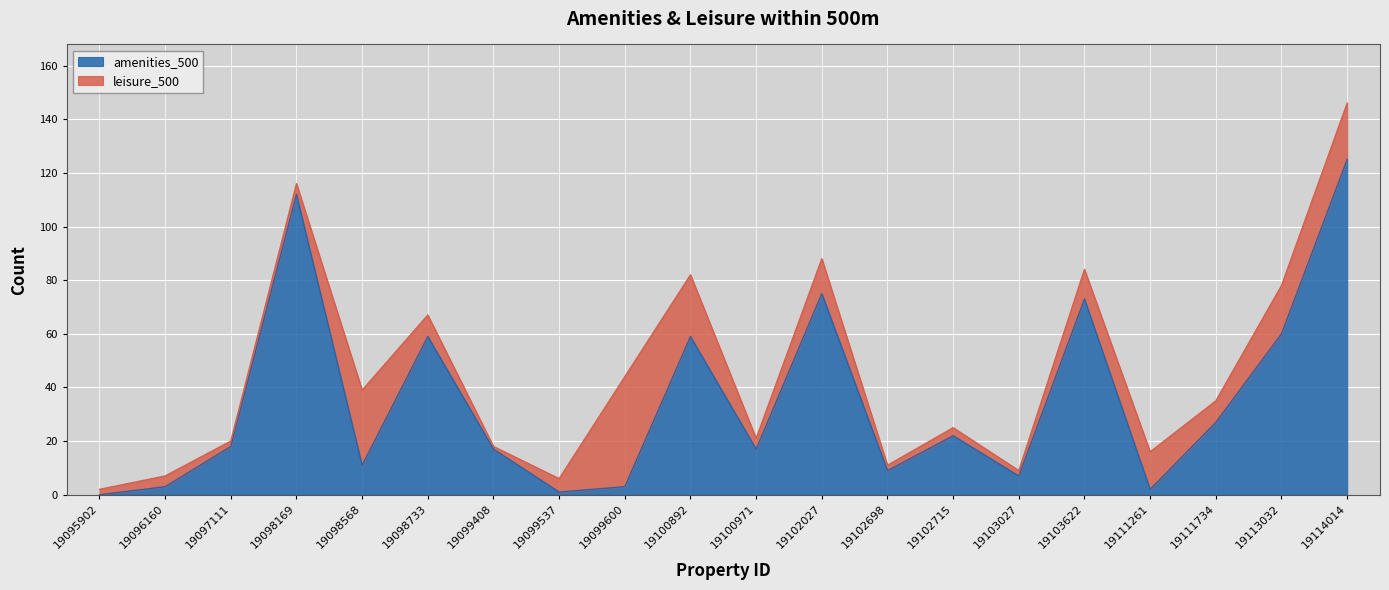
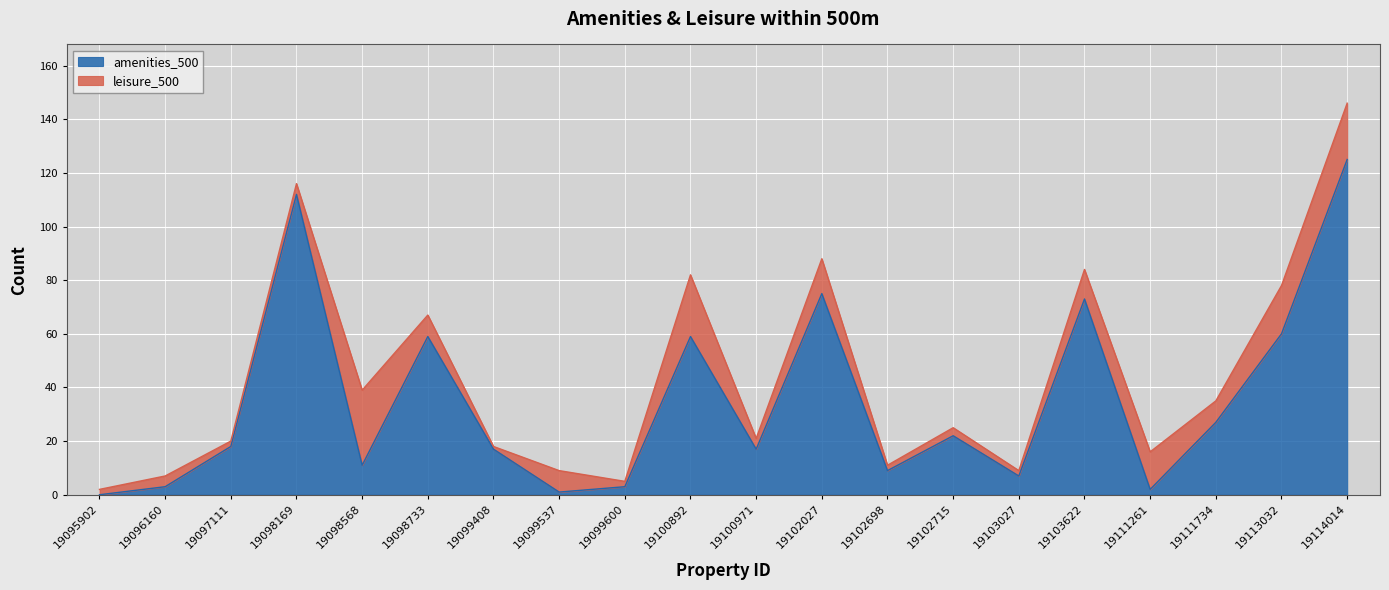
  {
    "amenities_500": {
      "19095902": 0,
      "19096160": 3,
      "19097111": 18,
      "19098169": 112,
      "19098568": 11,
      "19098733": 59,
      "19099408": 17,
      "19099537": 1,
      "19099600": 3,
      "19100892": 59,
      "19100971": 17,
      "19102027": 75,
      "19102698": 9,
      "19102715": 22,
      "19103027": 7,
      "19103622": 73,
      "19111261": 2,
      "19111734": 27,
      "19113032": 60,
      "19114014": 125
    },
    "leisure_500": {
      "19095902": 2,
      "19096160": 4,
      "19097111": 2,
      "19098169": 4,
      "19098568": 28,
      "19098733": 8,
      "19099408": 1,
-     "19099537": 5,
-     "19099600": 41,
+     "19099537": 8,
+     "19099600": 2,
      "19100892": 23,
      "19100971": 4,
      "19102027": 13,
      "19102698": 2,
      "19102715": 3,
      "19103027": 2,
      "19103622": 11,
      "19111261": 14,
      "19111734": 8,
      "19113032": 18,
      "19114014": 21
    }
  }
